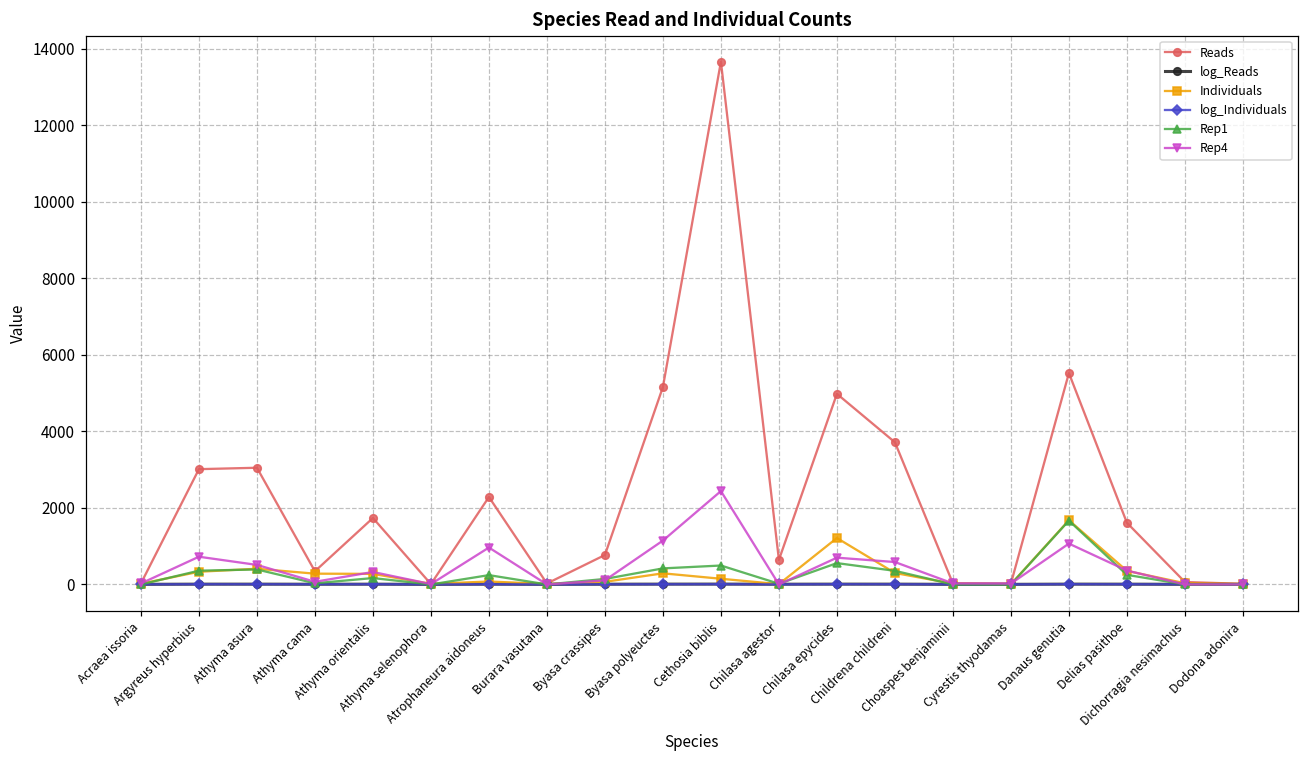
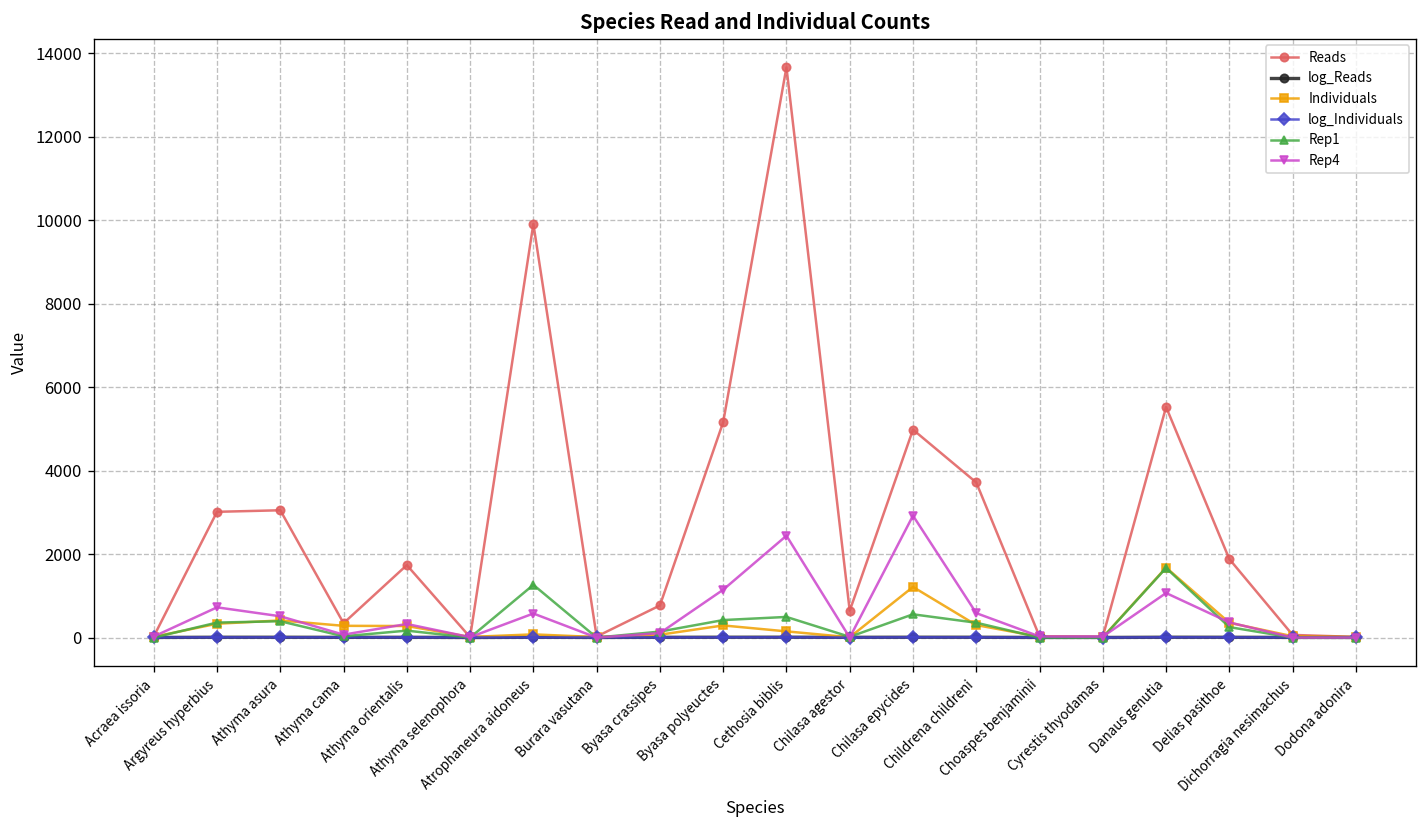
  {
    "Reads": {
      "Argyreus hyperbius": 3000,
      "Athyma asura": 3100,
      "Athyma orientalis": 1700,
-     "Atrophaneura aidoneus": 2300,
+     "Atrophaneura aidoneus": 9900,
      "Byasa crassipes": 800,
      "Byasa polyeuctes": 5200,
      "Cethosia biblis": 13700,
      "Chilasa agestor": 600,
      "Chilasa epycides": 5000,
      "Childrena childreni": 3700,
      "Danaus genutia": 5500,
-     "Delias pasithoe": 1600
+     "Delias pasithoe": 1900
    },
    "log_Individuals": {
      "Argyreus hyperbius": 0,
      "Athyma asura": 0,
      "Athyma orientalis": 0,
      "Atrophaneura aidoneus": 0,
      "Byasa polyeuctes": 0,
      "Cethosia biblis": 0,
      "Chilasa epycides": 0,
      "Childrena childreni": 0,
      "Danaus genutia": 0,
      "Delias pasithoe": 0
    },
    "Individuals": {
      "Byasa polyeuctes": 300,
      "Cethosia biblis": 100,
      "Chilasa epycides": 1200
    },
    "Rep1": {
      "Athyma orientalis": 200,
-     "Atrophaneura aidoneus": 200,
+     "Atrophaneura aidoneus": 1300,
      "Byasa polyeuctes": 400,
      "Cethosia biblis": 500,
      "Chilasa epycides": 600,
      "Delias pasithoe": 300
    },
    "Rep4": {
      "Argyreus hyperbius": 700,
      "Athyma asura": 500,
-     "Atrophaneura aidoneus": 1000,
+     "Atrophaneura aidoneus": 600,
      "Byasa polyeuctes": 1100,
      "Cethosia biblis": 2400,
-     "Chilasa epycides": 700,
+     "Chilasa epycides": 2900,
      "Childrena childreni": 600,
      "Danaus genutia": 1100
    }
  }
